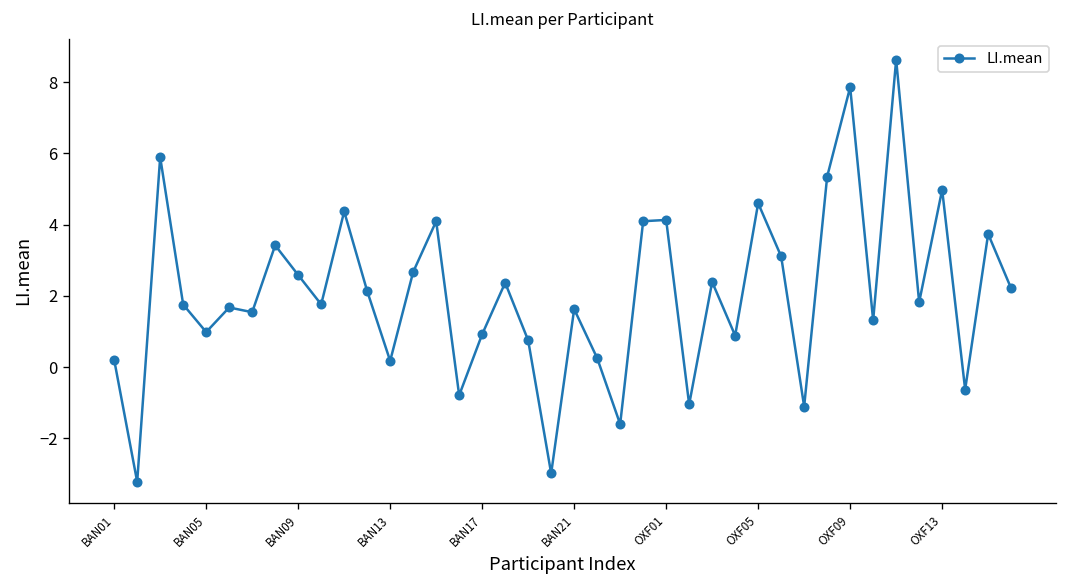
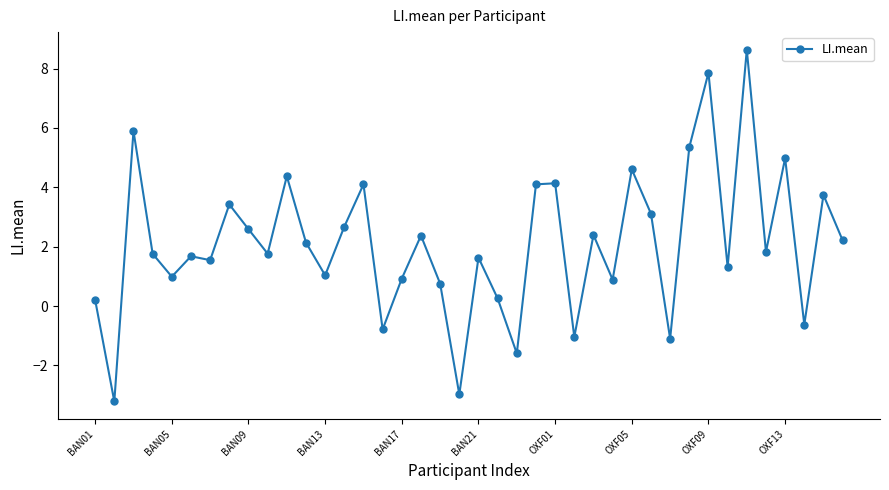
  {
    "BAN01": 0.2,
    "BAN05": 1.0,
    "BAN09": 2.6,
-   "BAN13": 0.2,
+   "BAN13": 1.0,
    "BAN17": 0.9,
    "BAN21": 1.6,
    "OXF01": 4.1,
    "OXF05": 4.6,
    "OXF09": 7.9,
    "OXF13": 5.0
  }
